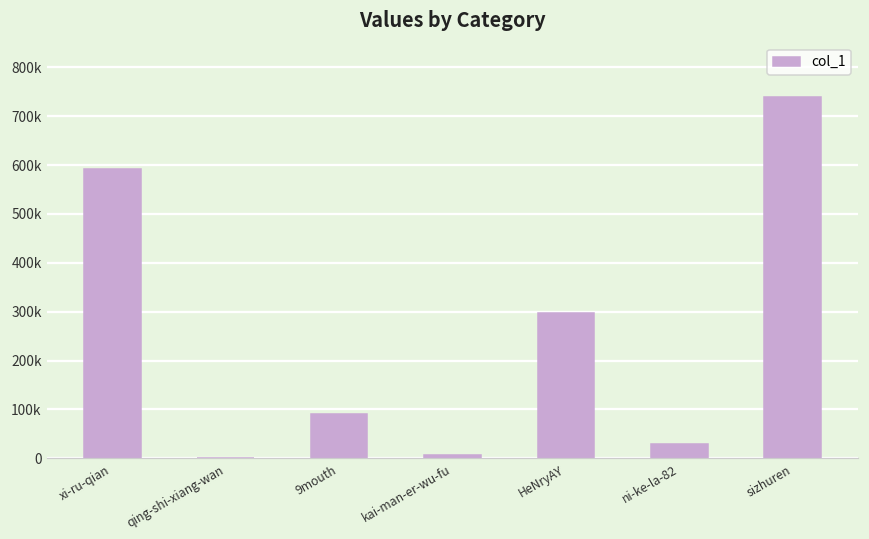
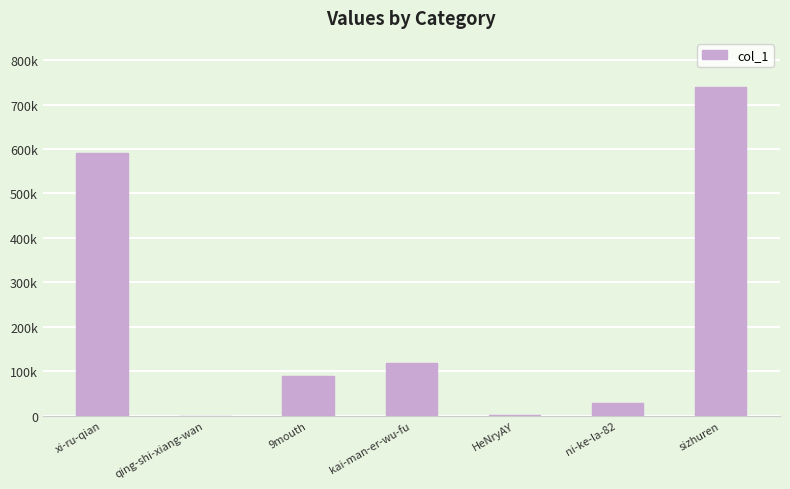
  {
    "xi-ru-qian": 590000,
    "9mouth": 90000,
-   "kai-man-er-wu-fu": 10000,
-   "HeNryAY": 300000,
+   "kai-man-er-wu-fu": 120000,
+   "HeNryAY": 0,
    "ni-ke-la-82": 30000,
    "sizhuren": 740000
  }
